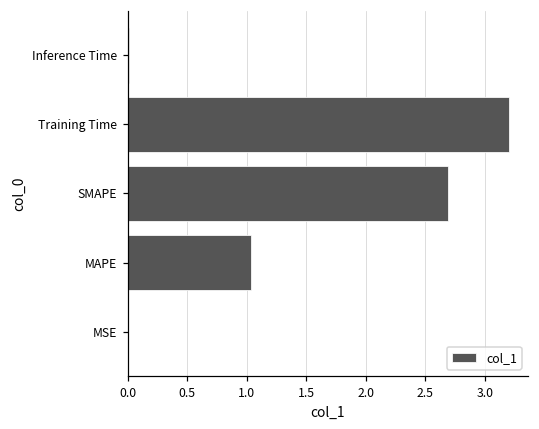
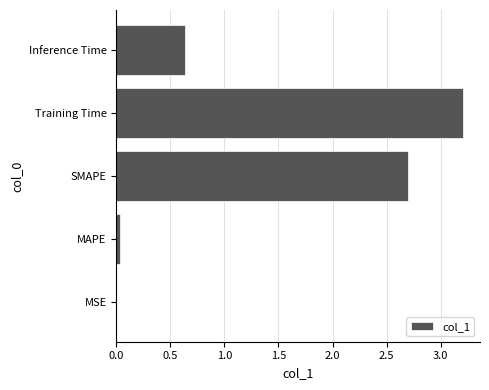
  {
-   "Inference Time": 0.01,
+   "Inference Time": 0.64,
    "Training Time": 3.20,
    "SMAPE": 2.70,
-   "MAPE": 1.03
+   "MAPE": 0.04
  }
